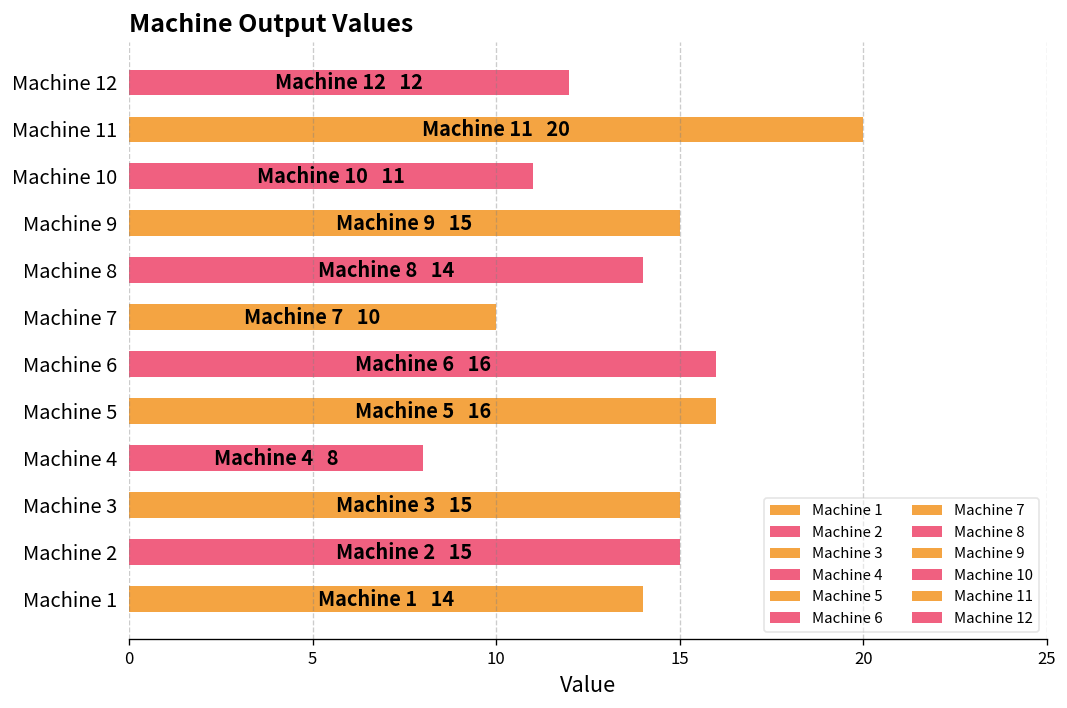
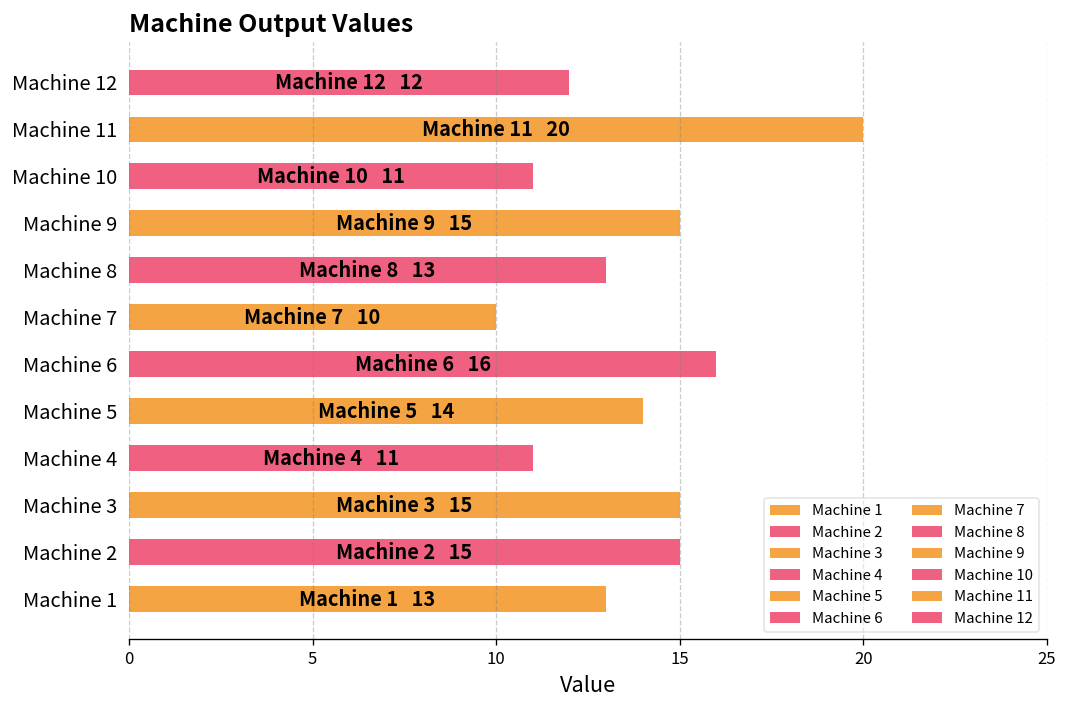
  {
    "Machine 12": 12,
    "Machine 11": 20,
    "Machine 10": 11,
    "Machine 9": 15,
-   "Machine 8": 14,
+   "Machine 8": 13,
    "Machine 7": 10,
    "Machine 6": 16,
-   "Machine 5": 16,
-   "Machine 4": 8,
+   "Machine 5": 14,
+   "Machine 4": 11,
    "Machine 3": 15,
    "Machine 2": 15,
-   "Machine 1": 14
+   "Machine 1": 13
  }
